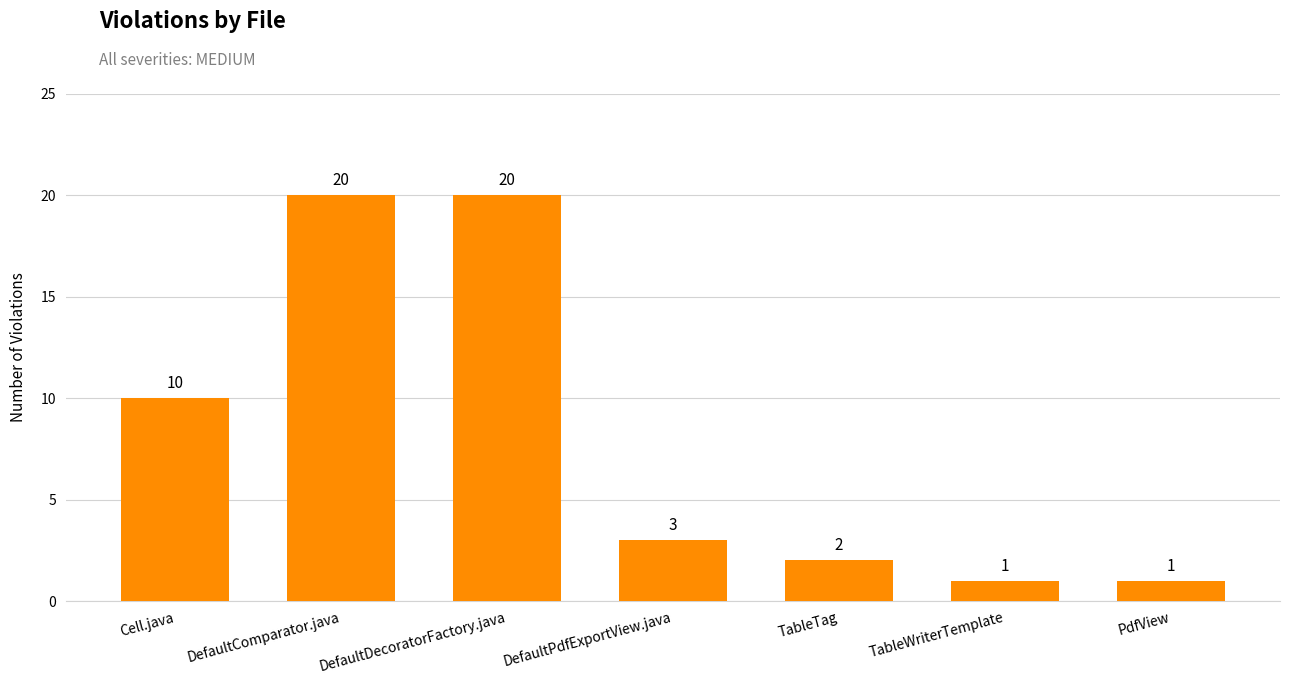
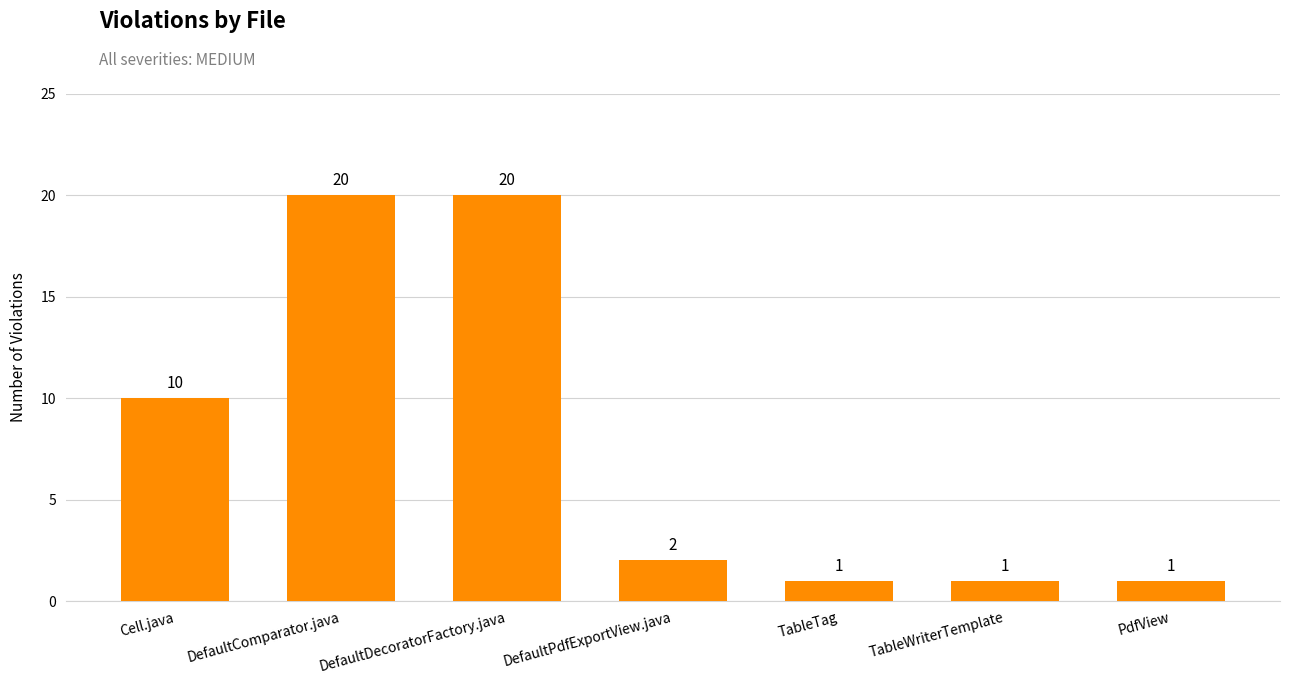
  {
    "Cell.java": 10,
    "DefaultComparator.java": 20,
    "DefaultDecoratorFactory.java": 20,
-   "DefaultPdfExportView.java": 3,
-   "TableTag": 2,
+   "DefaultPdfExportView.java": 2,
+   "TableTag": 1,
    "TableWriterTemplate": 1,
    "PdfView": 1
  }
